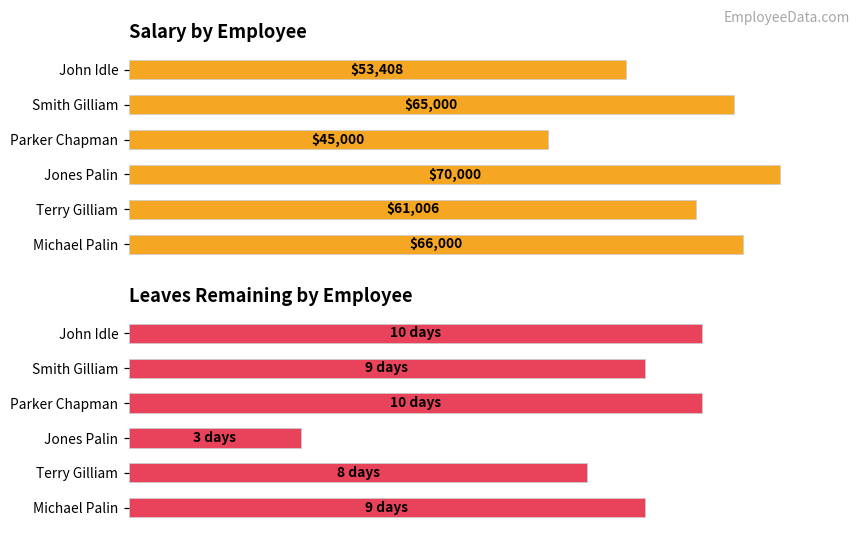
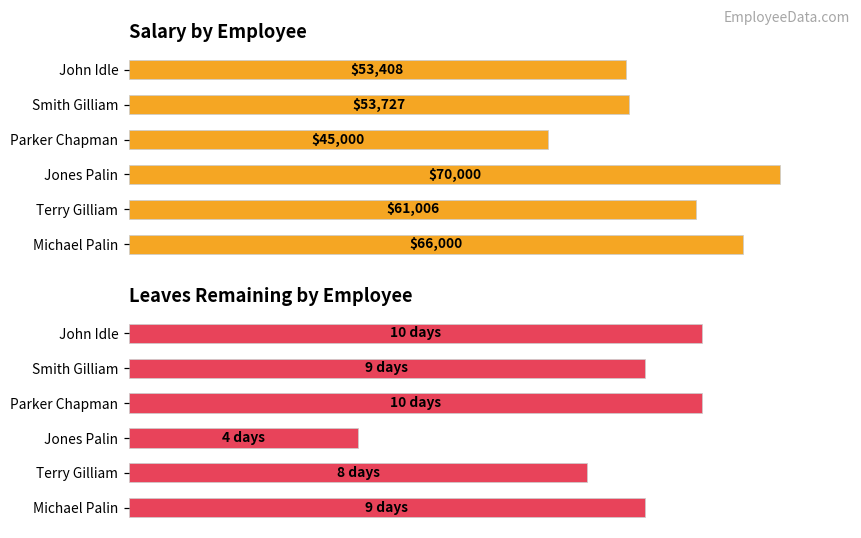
  {
    "Salary by Employee": {
      "John Idle": "$53,408",
-     "Smith Gilliam": "$65,000",
+     "Smith Gilliam": "$53,727",
      "Parker Chapman": "$45,000",
      "Jones Palin": "$70,000",
      "Terry Gilliam": "$61,006",
      "Michael Palin": "$66,000"
    },
    "Leaves Remaining by Employee": {
      "John Idle": "10",
      "Smith Gilliam": "9",
      "Parker Chapman": "10",
-     "Jones Palin": "3",
+     "Jones Palin": "4",
      "Terry Gilliam": "8",
      "Michael Palin": "9"
    }
  }
